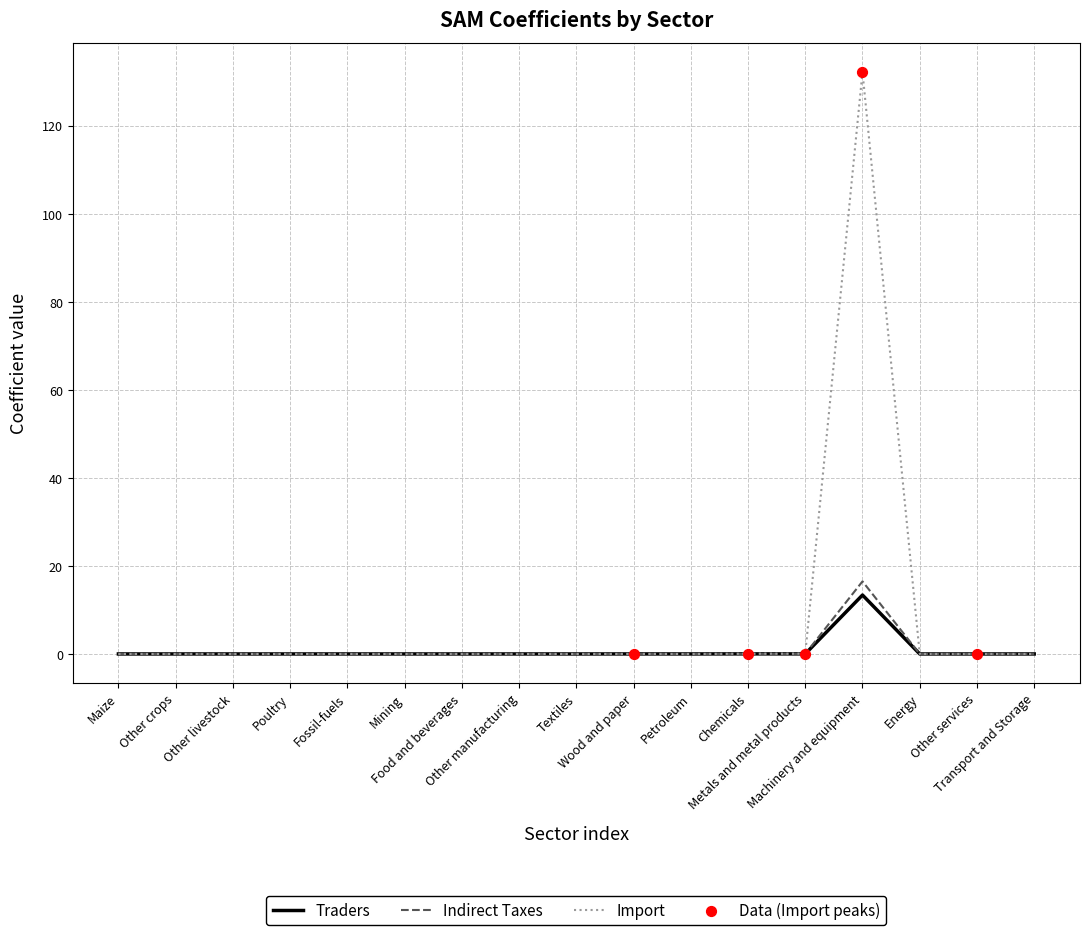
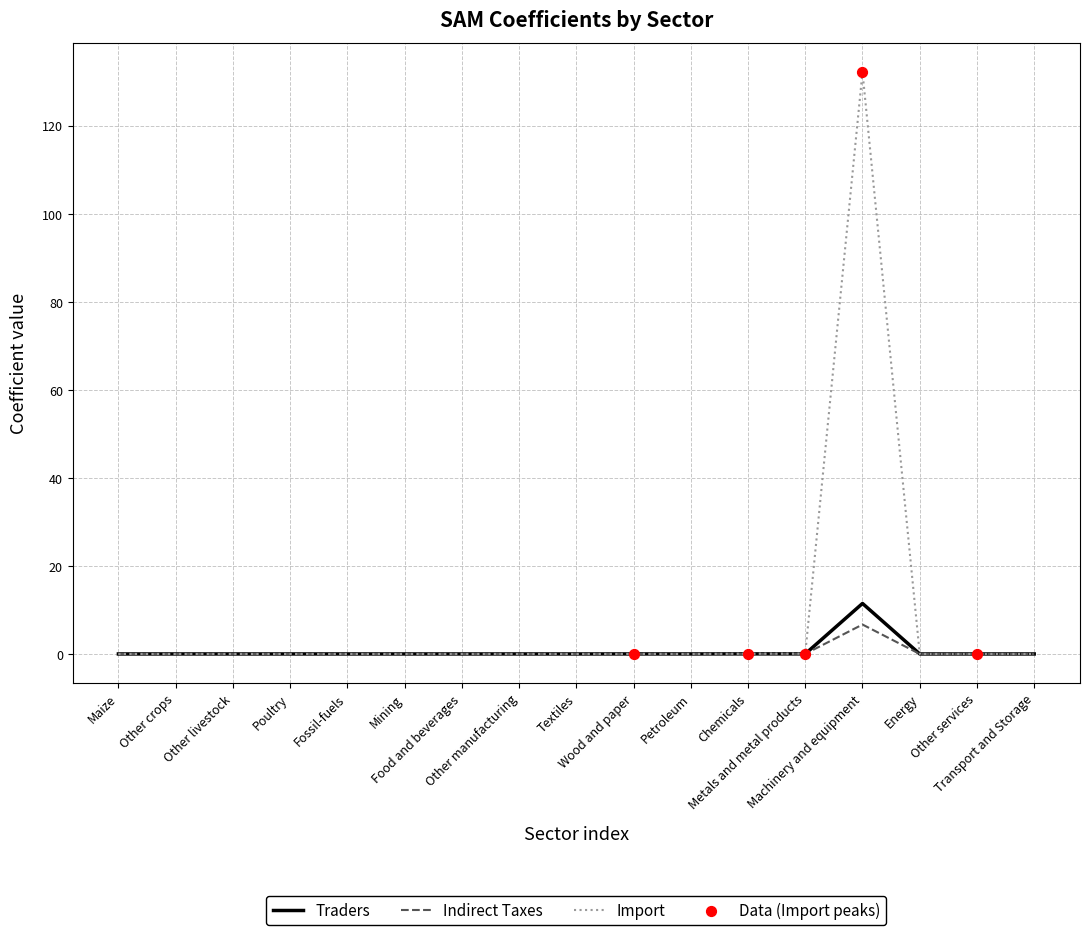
  {
    "Traders": {
-     "Machinery and equipment": 13
+     "Machinery and equipment": 11
    },
    "Indirect Taxes": {
-     "Machinery and equipment": 16
+     "Machinery and equipment": 7
    }
  }
